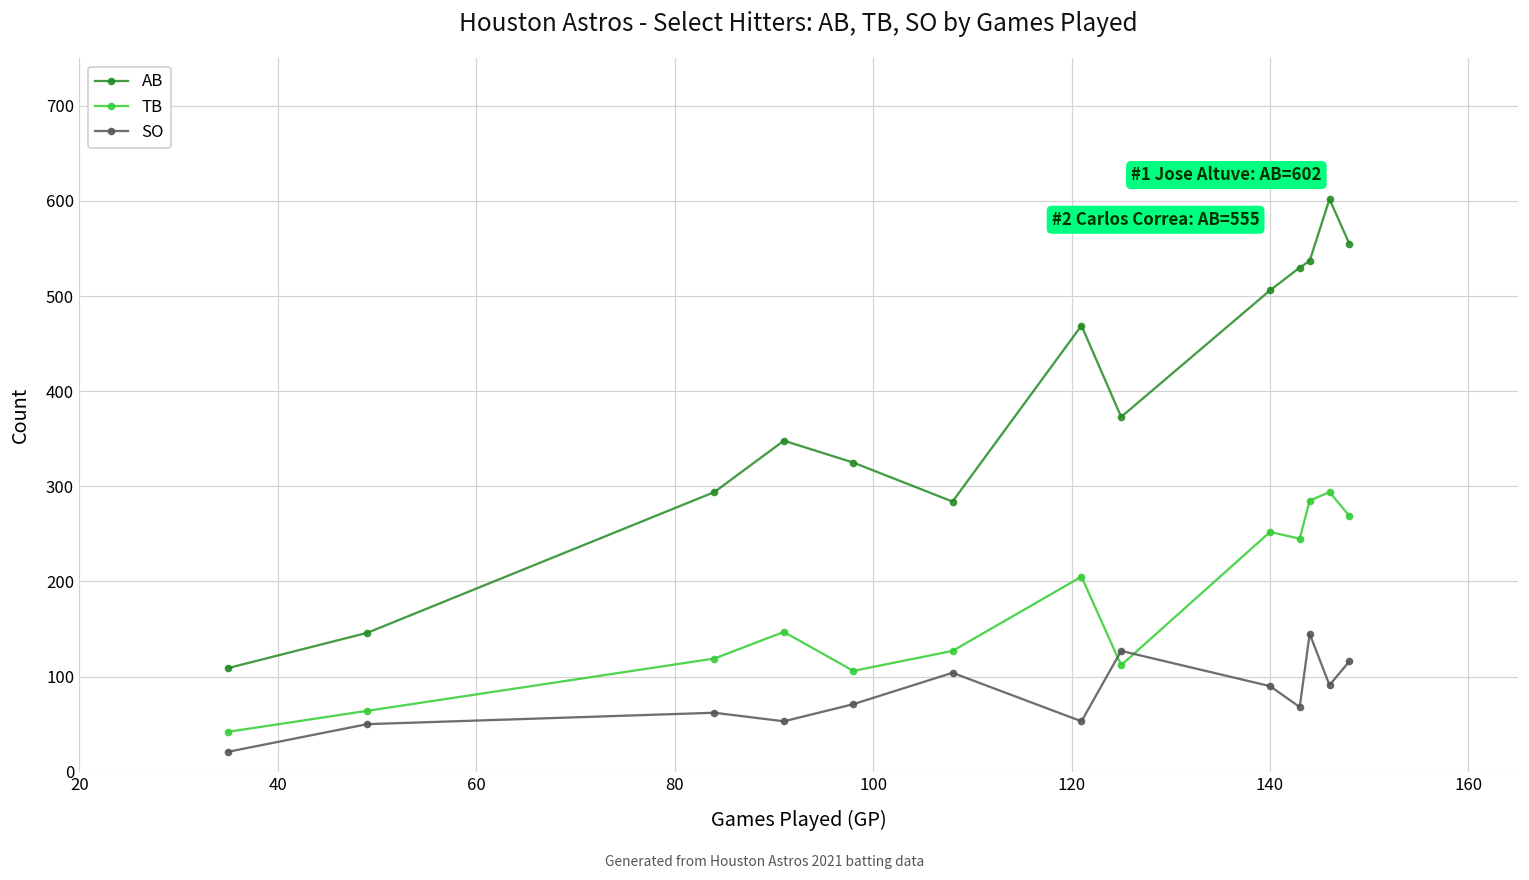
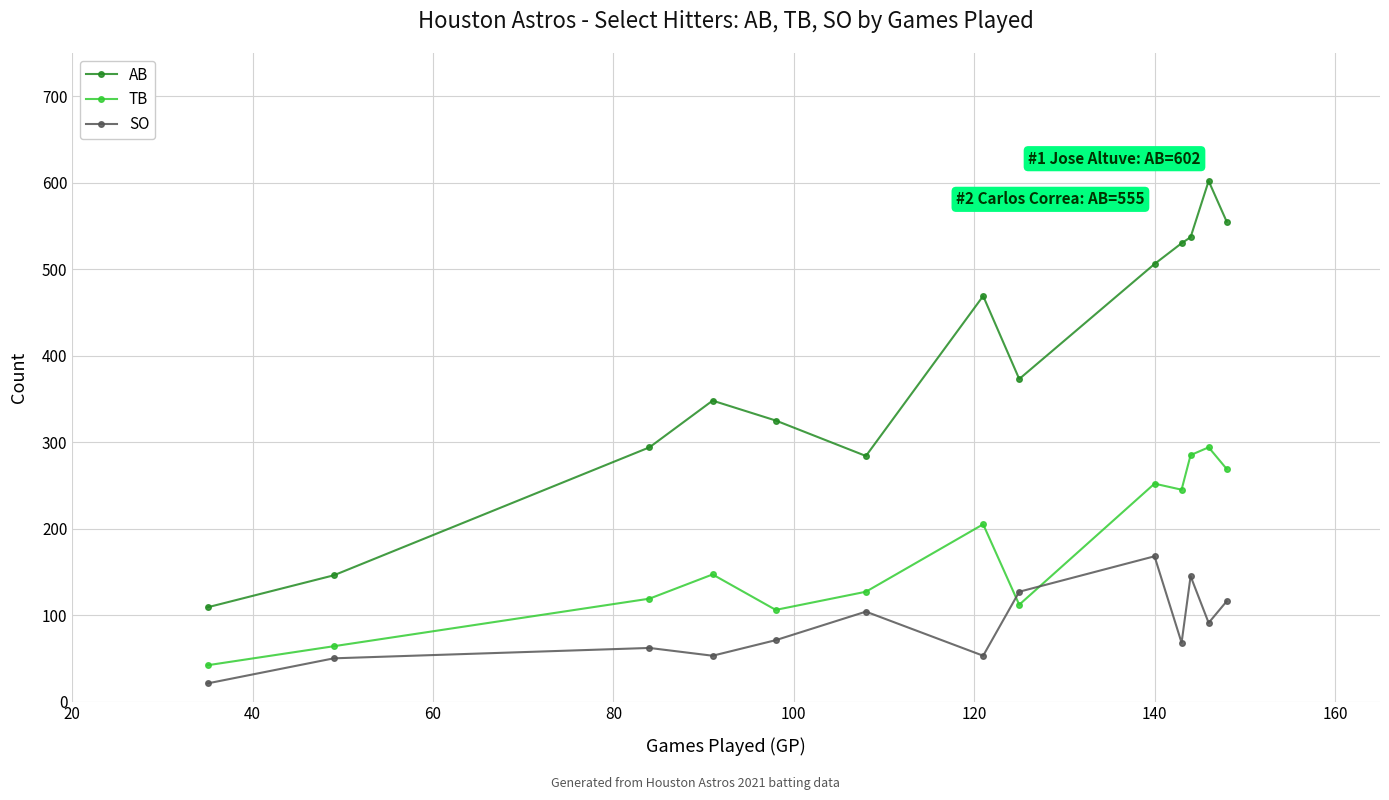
  {
    "AB": {
      "140": 510
    },
    "TB": {
      "140": 250
    },
    "SO": {
-     "140": 90
+     "140": 170
    }
  }
